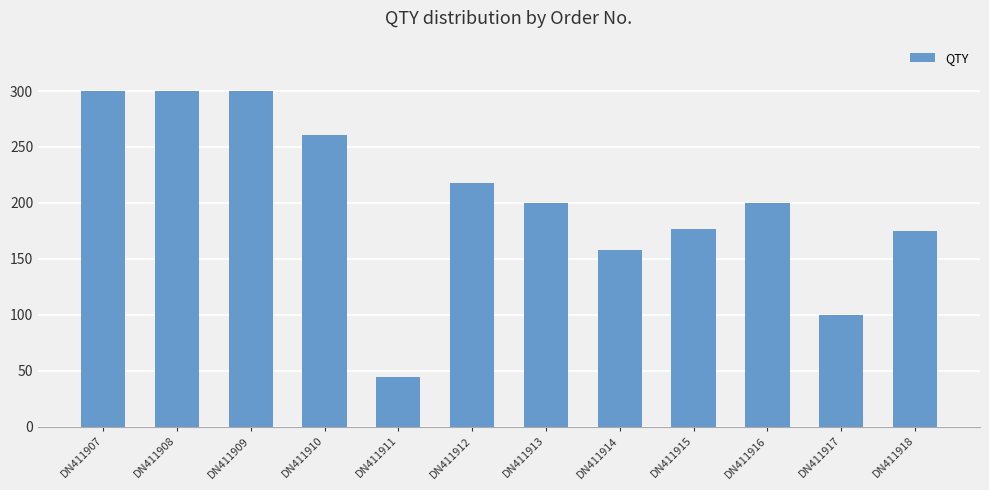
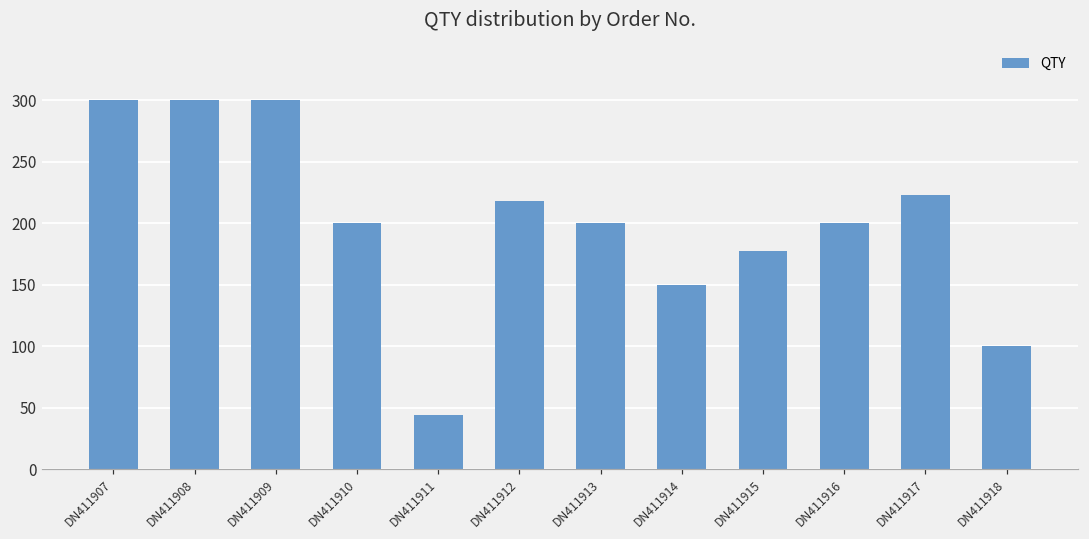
  {
    "DN411907": 300,
    "DN411908": 300,
    "DN411909": 300,
-   "DN411910": 261,
+   "DN411910": 200,
    "DN411911": 44,
    "DN411912": 218,
    "DN411913": 200,
-   "DN411914": 158,
+   "DN411914": 150,
    "DN411915": 177,
    "DN411916": 200,
-   "DN411917": 100,
-   "DN411918": 175
+   "DN411917": 223,
+   "DN411918": 100
  }
